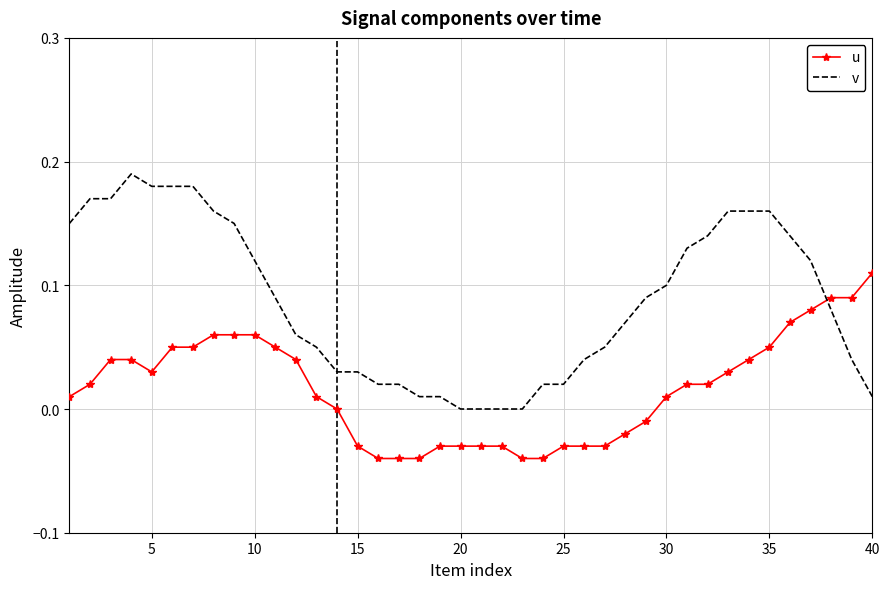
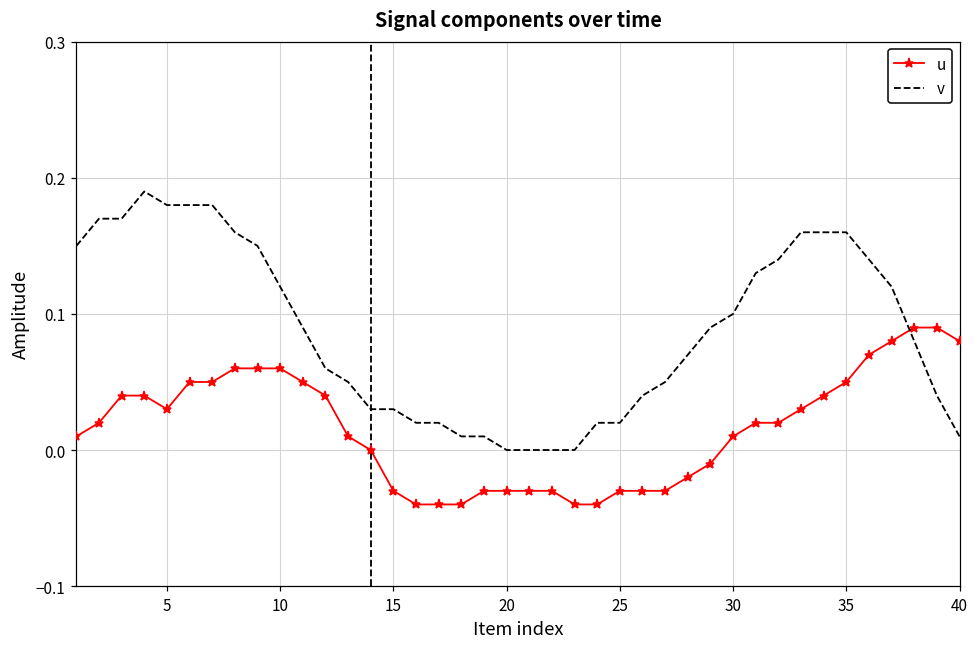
  {
    "u": {
      "5": 0.03,
      "10": 0.06,
      "15": -0.03,
      "20": -0.03,
      "25": -0.03,
      "30": 0.01,
      "35": 0.05,
-     "40": 0.11
+     "40": 0.08
    },
    "v": {
      "5": 0.18,
      "10": 0.12,
      "15": 0.03,
      "20": 0.00,
      "25": 0.02,
      "30": 0.10,
      "35": 0.16,
      "40": 0.01
    }
  }
